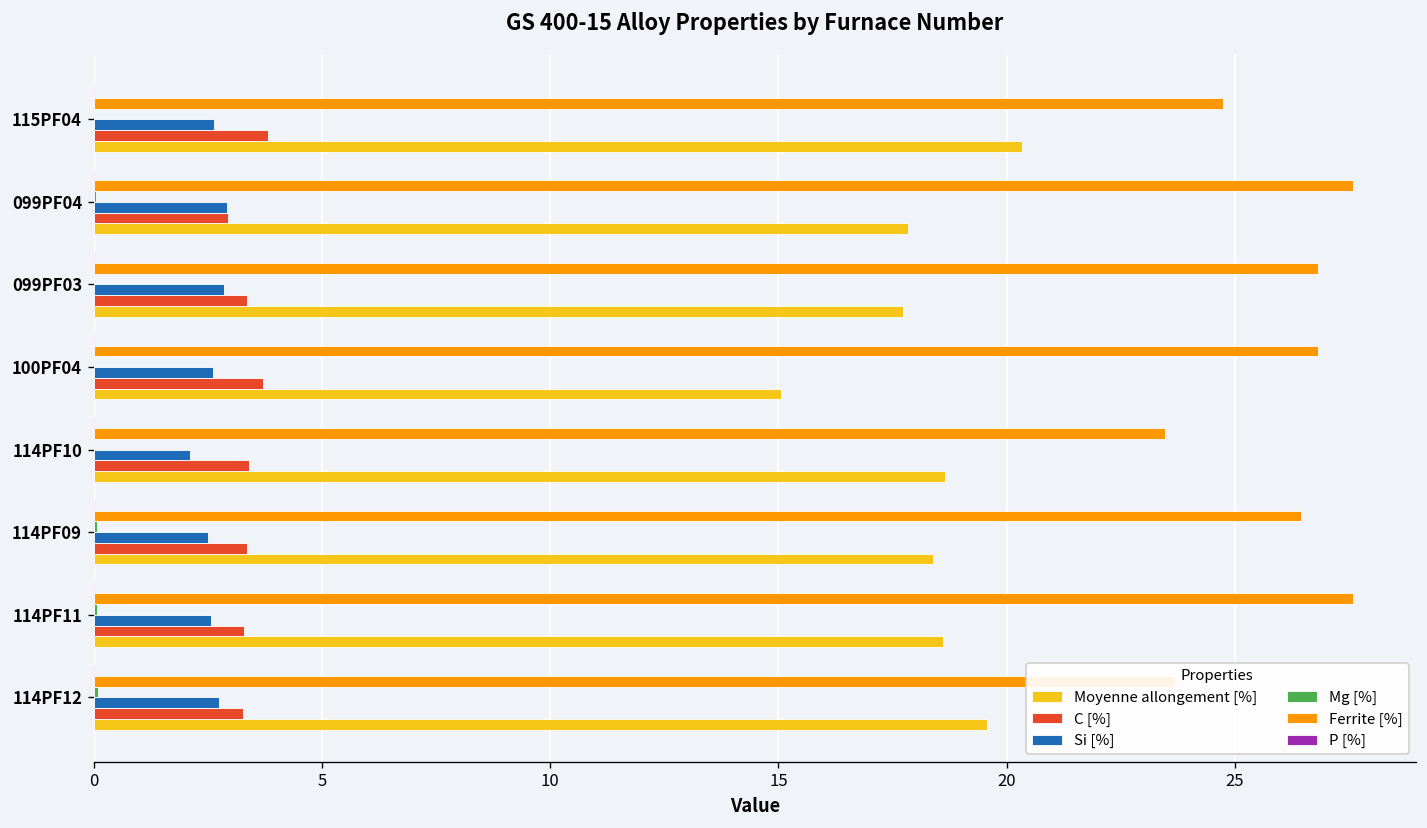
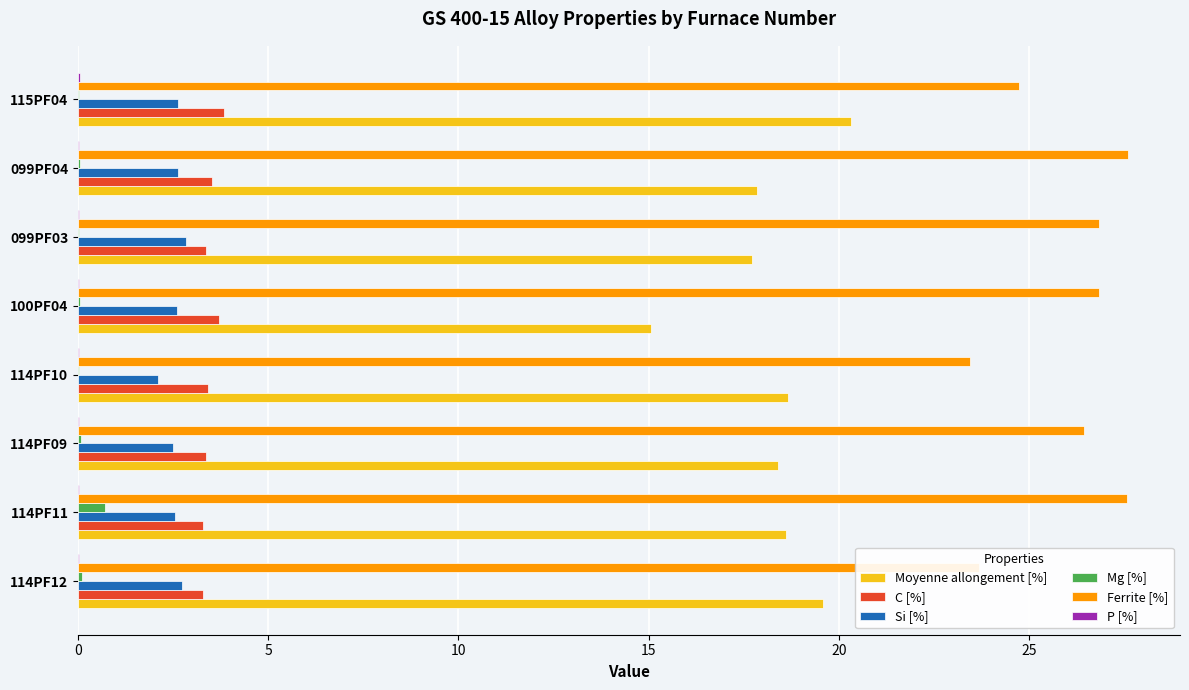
  {
    "C [%]": {
      "115PF04": 3.8,
-     "099PF04": 3.0,
+     "099PF04": 3.5,
      "099PF03": 3.4,
      "100PF04": 3.7,
      "114PF10": 3.4,
      "114PF09": 3.4,
      "114PF11": 3.3,
      "114PF12": 3.3
    },
    "Si [%]": {
      "115PF04": 2.6,
-     "099PF04": 2.9,
+     "099PF04": 2.6,
      "099PF03": 2.8,
      "100PF04": 2.6,
      "114PF10": 2.1,
      "114PF09": 2.5,
      "114PF11": 2.6,
      "114PF12": 2.7
    },
    "Mg [%]": {
      "114PF09": 0.1,
-     "114PF11": 0.1,
+     "114PF11": 0.7,
      "114PF12": 0.1
    }
  }
